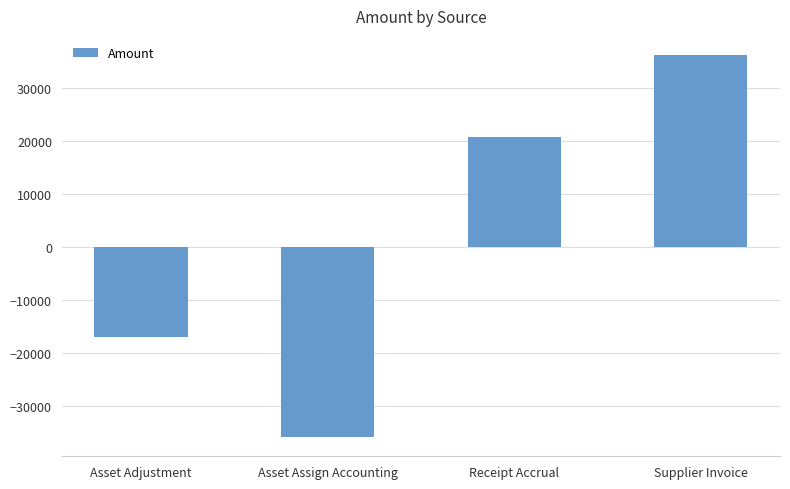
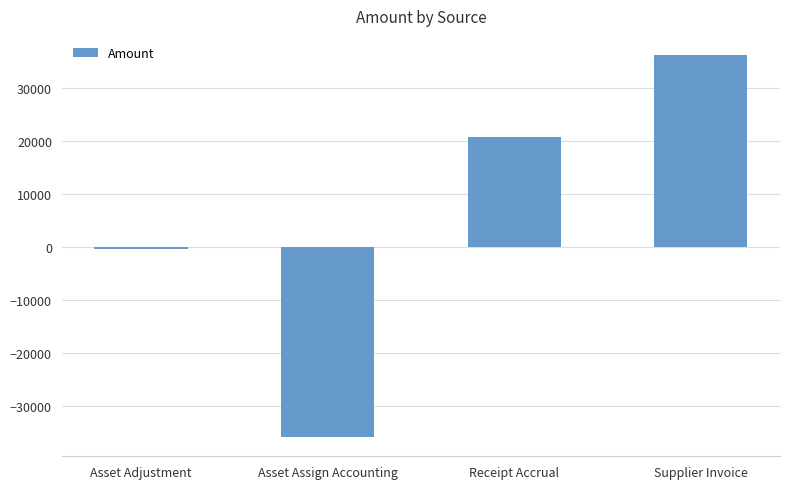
  {
-   "Asset Adjustment": -17000,
+   "Asset Adjustment": 0,
    "Asset Assign Accounting": -36000,
    "Receipt Accrual": 21000,
    "Supplier Invoice": 36000
  }
